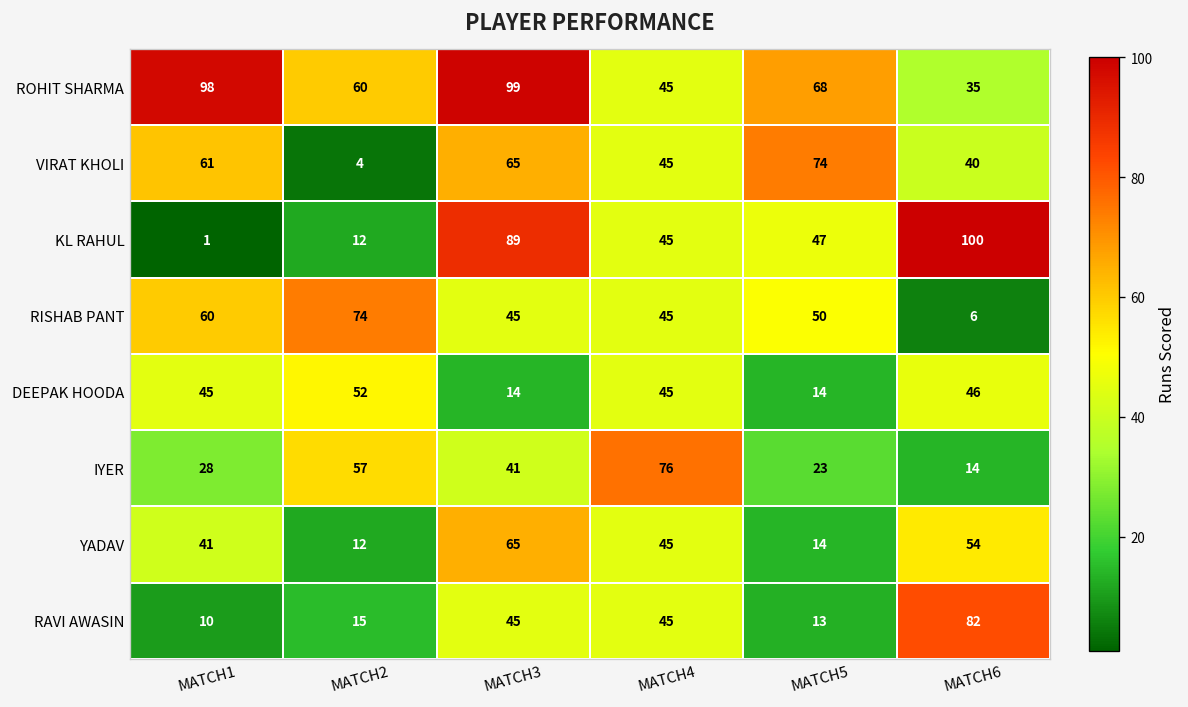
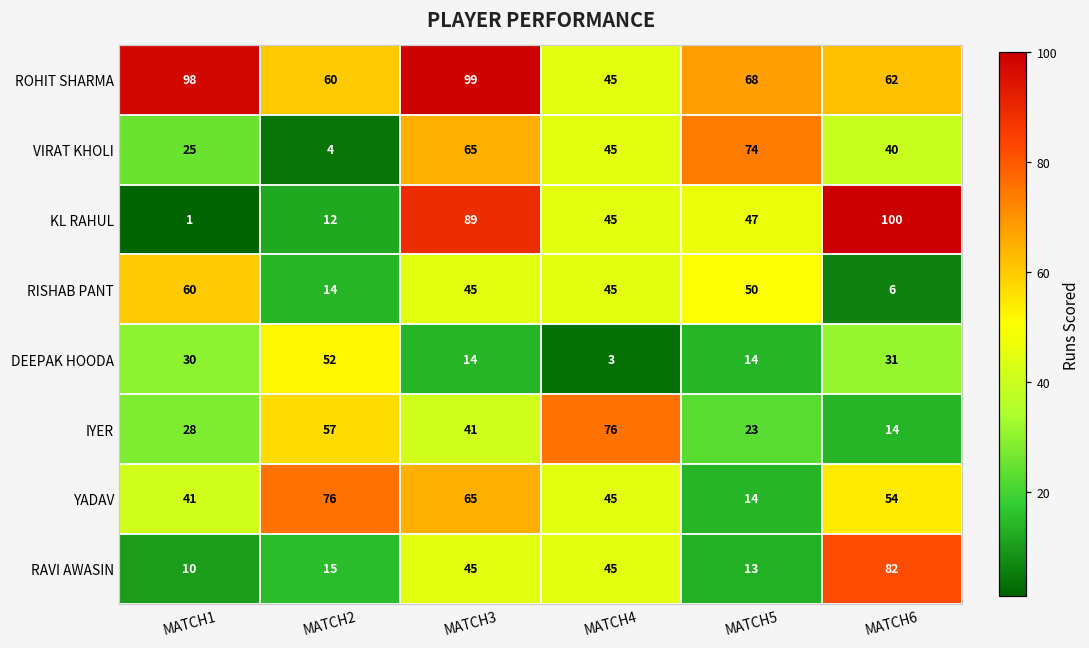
  {
    "ROHIT SHARMA": {
      "MATCH1": 98,
      "MATCH2": 60,
      "MATCH3": 99,
      "MATCH4": 45,
      "MATCH5": 68,
-     "MATCH6": 35
+     "MATCH6": 62
    },
    "VIRAT KHOLI": {
-     "MATCH1": 61,
+     "MATCH1": 25,
      "MATCH2": 4,
      "MATCH3": 65,
      "MATCH4": 45,
      "MATCH5": 74,
      "MATCH6": 40
    },
    "KL RAHUL": {
      "MATCH1": 1,
      "MATCH2": 12,
      "MATCH3": 89,
      "MATCH4": 45,
      "MATCH5": 47,
      "MATCH6": 100
    },
    "RISHAB PANT": {
      "MATCH1": 60,
-     "MATCH2": 74,
+     "MATCH2": 14,
      "MATCH3": 45,
      "MATCH4": 45,
      "MATCH5": 50,
      "MATCH6": 6
    },
    "DEEPAK HOODA": {
-     "MATCH1": 45,
+     "MATCH1": 30,
      "MATCH2": 52,
      "MATCH3": 14,
-     "MATCH4": 45,
+     "MATCH4": 3,
      "MATCH5": 14,
-     "MATCH6": 46
+     "MATCH6": 31
    },
    "IYER": {
      "MATCH1": 28,
      "MATCH2": 57,
      "MATCH3": 41,
      "MATCH4": 76,
      "MATCH5": 23,
      "MATCH6": 14
    },
    "YADAV": {
      "MATCH1": 41,
-     "MATCH2": 12,
+     "MATCH2": 76,
      "MATCH3": 65,
      "MATCH4": 45,
      "MATCH5": 14,
      "MATCH6": 54
    },
    "RAVI AWASIN": {
      "MATCH1": 10,
      "MATCH2": 15,
      "MATCH3": 45,
      "MATCH4": 45,
      "MATCH5": 13,
      "MATCH6": 82
    }
  }
